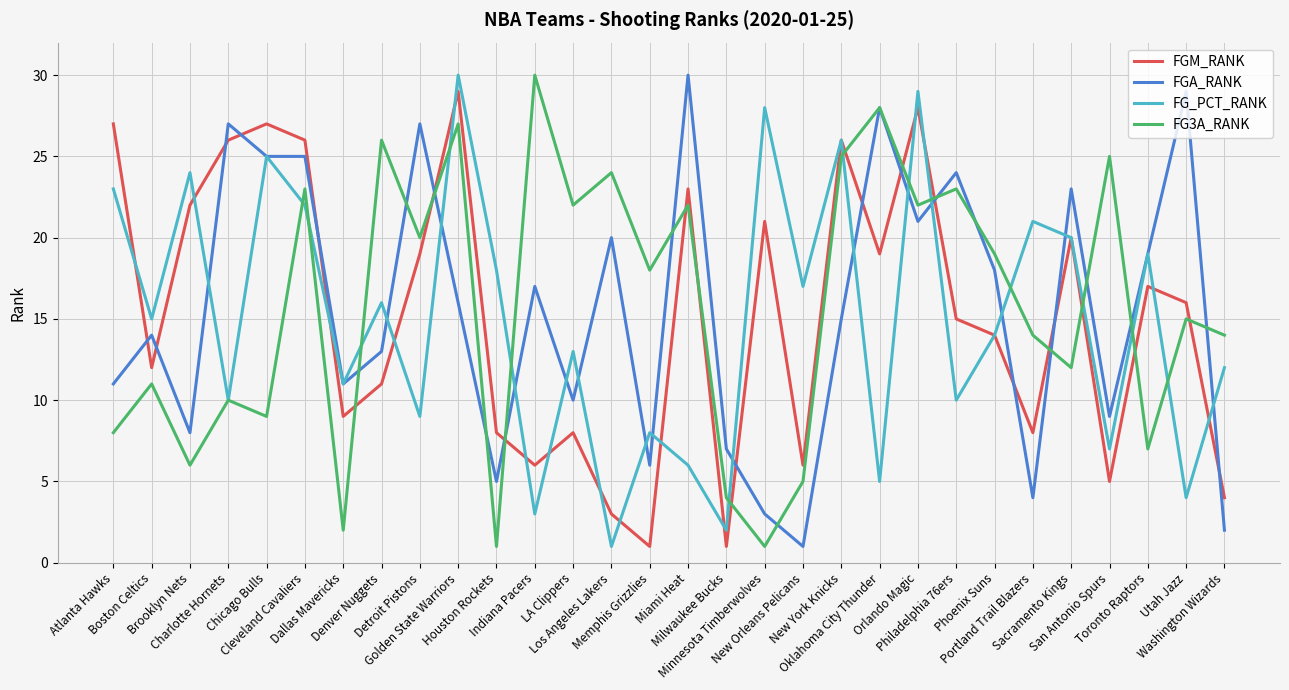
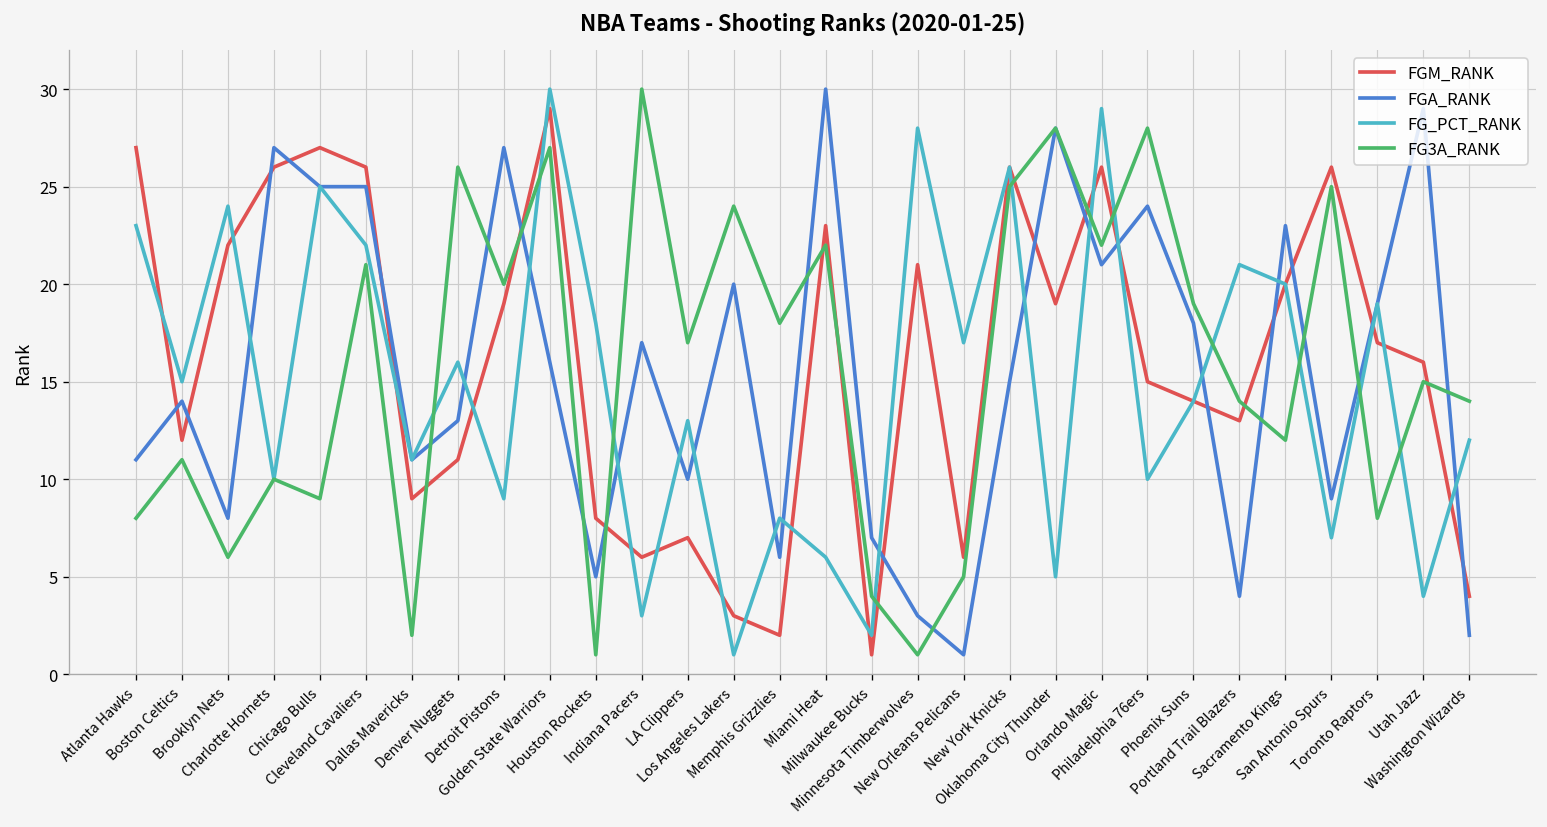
  {
    "FGM_RANK": {
      "Atlanta Hawks": 27,
      "Boston Celtics": 12,
      "Brooklyn Nets": 22,
      "Charlotte Hornets": 26,
      "Chicago Bulls": 27,
      "Cleveland Cavaliers": 26,
      "Dallas Mavericks": 9,
      "Denver Nuggets": 11,
      "Detroit Pistons": 19,
      "Golden State Warriors": 29,
      "Houston Rockets": 8,
      "Indiana Pacers": 6,
-     "LA Clippers": 8,
+     "LA Clippers": 7,
      "Los Angeles Lakers": 3,
-     "Memphis Grizzlies": 1,
+     "Memphis Grizzlies": 2,
      "Miami Heat": 23,
      "Milwaukee Bucks": 1,
      "Minnesota Timberwolves": 21,
      "New Orleans Pelicans": 6,
      "Oklahoma City Thunder": 19,
-     "Orlando Magic": 28,
+     "Orlando Magic": 26,
      "Philadelphia 76ers": 15,
-     "Portland Trail Blazers": 8,
-     "San Antonio Spurs": 5,
+     "Portland Trail Blazers": 13,
+     "San Antonio Spurs": 26,
      "Toronto Raptors": 17,
      "Utah Jazz": 16,
      "Washington Wizards": 4
    },
    "FG3A_RANK": {
      "Atlanta Hawks": 8,
      "Boston Celtics": 11,
      "Brooklyn Nets": 6,
      "Chicago Bulls": 9,
-     "Cleveland Cavaliers": 23,
+     "Cleveland Cavaliers": 21,
      "Dallas Mavericks": 2,
      "Denver Nuggets": 26,
      "Detroit Pistons": 20,
      "Golden State Warriors": 27,
      "Houston Rockets": 1,
      "Indiana Pacers": 30,
-     "LA Clippers": 22,
+     "LA Clippers": 17,
      "Los Angeles Lakers": 24,
      "Memphis Grizzlies": 18,
      "Miami Heat": 22,
      "Milwaukee Bucks": 4,
      "Minnesota Timberwolves": 1,
      "New Orleans Pelicans": 5,
      "New York Knicks": 25,
      "Orlando Magic": 22,
-     "Philadelphia 76ers": 23,
+     "Philadelphia 76ers": 28,
      "Phoenix Suns": 19,
      "Portland Trail Blazers": 14,
      "Sacramento Kings": 12,
      "San Antonio Spurs": 25,
-     "Toronto Raptors": 7,
+     "Toronto Raptors": 8,
      "Utah Jazz": 15,
      "Washington Wizards": 14
    }
  }
